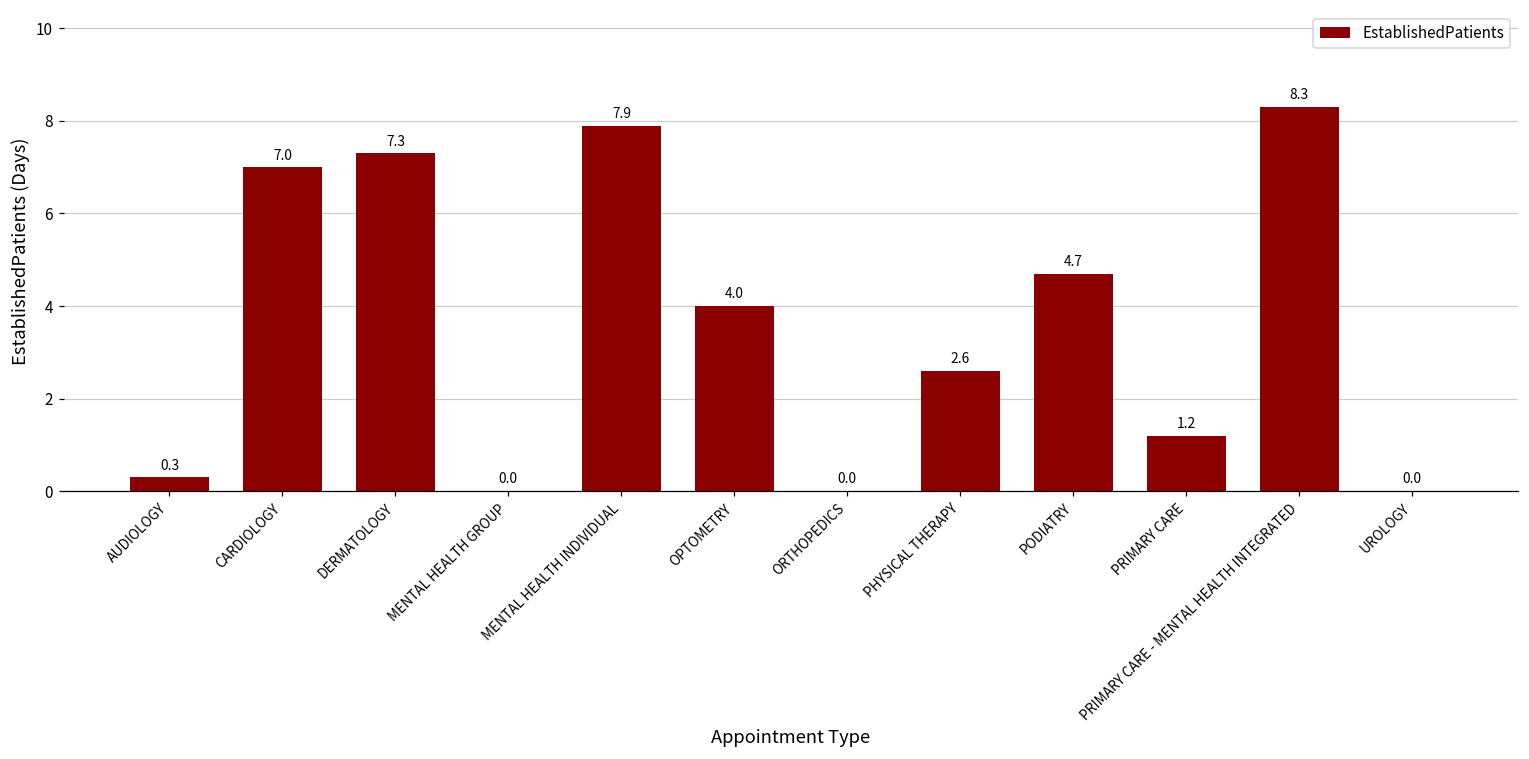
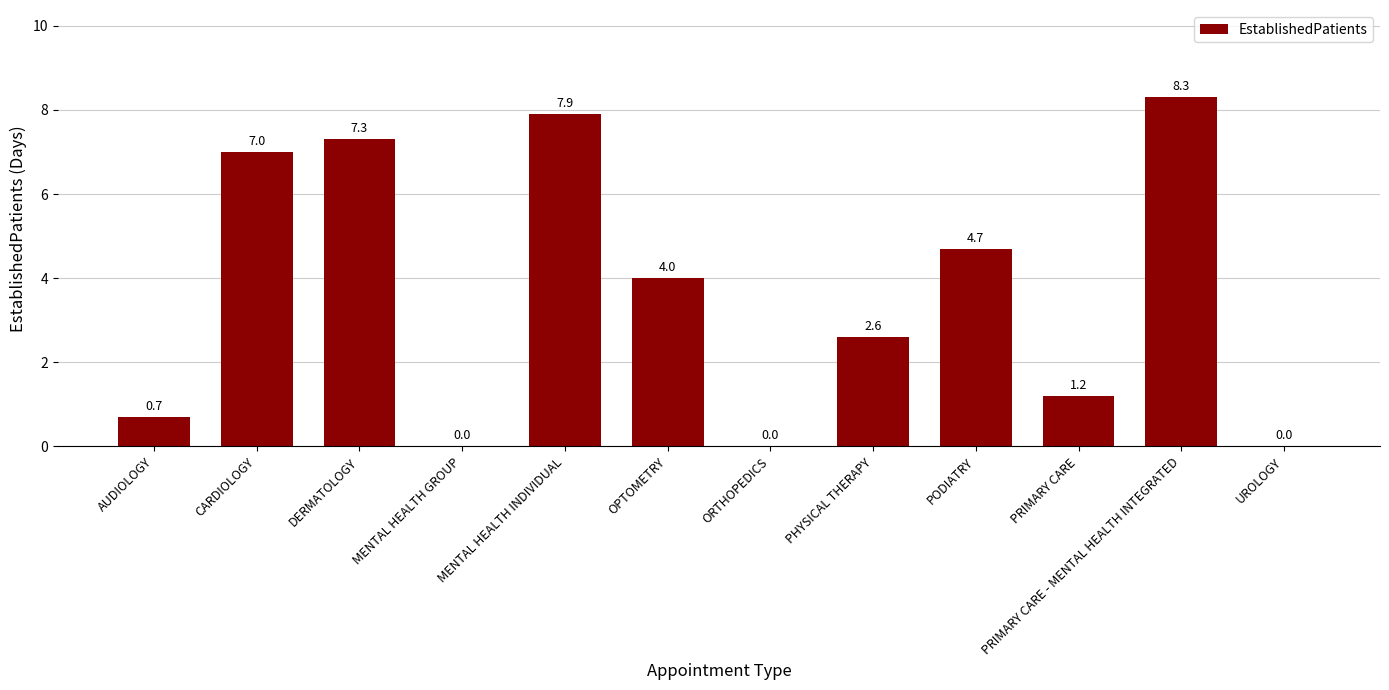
  {
-   "AUDIOLOGY": 0.3,
+   "AUDIOLOGY": 0.7,
    "CARDIOLOGY": 7.0,
    "DERMATOLOGY": 7.3,
    "MENTAL HEALTH GROUP": 0.0,
    "MENTAL HEALTH INDIVIDUAL": 7.9,
    "OPTOMETRY": 4.0,
    "ORTHOPEDICS": 0.0,
    "PHYSICAL THERAPY": 2.6,
    "PODIATRY": 4.7,
    "PRIMARY CARE": 1.2,
    "PRIMARY CARE - MENTAL HEALTH INTEGRATED": 8.3,
    "UROLOGY": 0.0
  }
